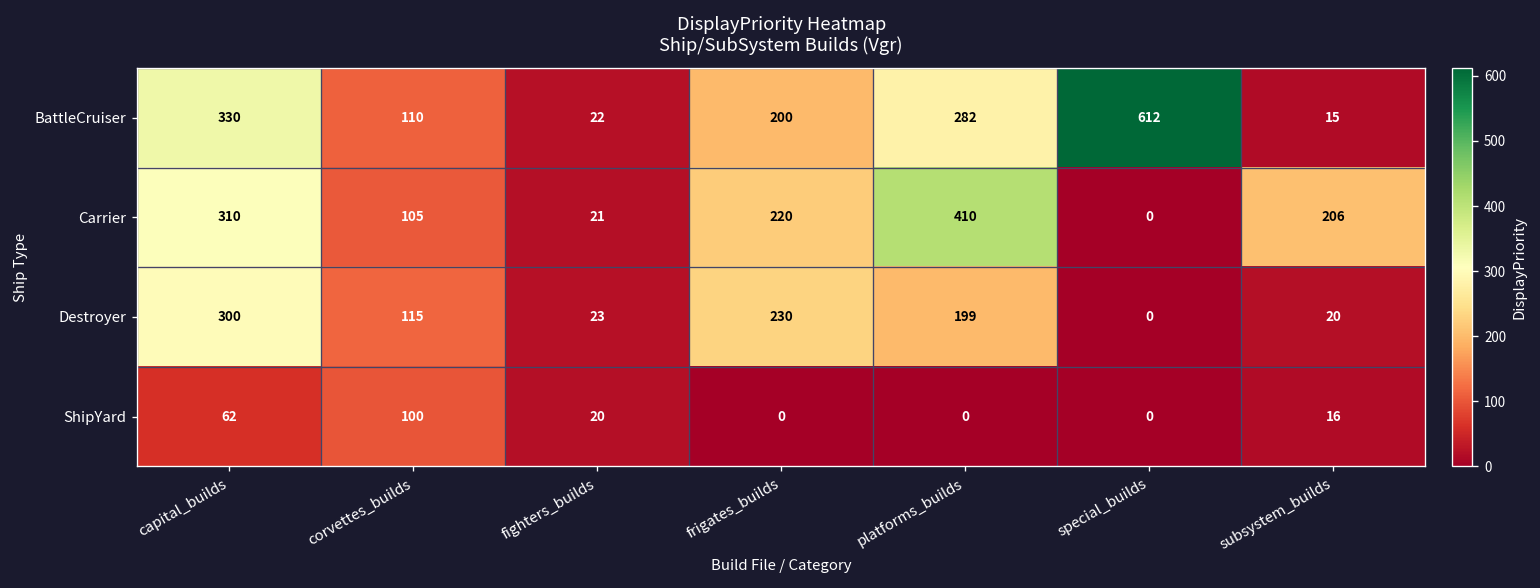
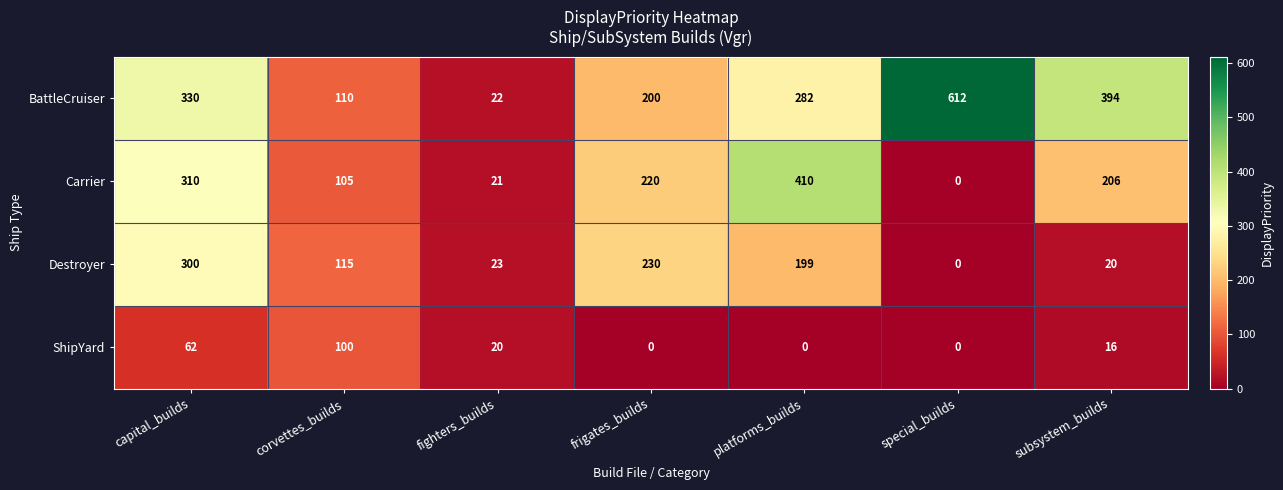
  {
    "BattleCruiser": {
      "capital_builds": 330,
      "corvettes_builds": 110,
      "fighters_builds": 22,
      "frigates_builds": 200,
      "platforms_builds": 282,
      "special_builds": 612,
-     "subsystem_builds": 15
+     "subsystem_builds": 394
    },
    "Carrier": {
      "capital_builds": 310,
      "corvettes_builds": 105,
      "fighters_builds": 21,
      "frigates_builds": 220,
      "platforms_builds": 410,
      "special_builds": 0,
      "subsystem_builds": 206
    },
    "Destroyer": {
      "capital_builds": 300,
      "corvettes_builds": 115,
      "fighters_builds": 23,
      "frigates_builds": 230,
      "platforms_builds": 199,
      "special_builds": 0,
      "subsystem_builds": 20
    },
    "ShipYard": {
      "capital_builds": 62,
      "corvettes_builds": 100,
      "fighters_builds": 20,
      "frigates_builds": 0,
      "platforms_builds": 0,
      "special_builds": 0,
      "subsystem_builds": 16
    }
  }
